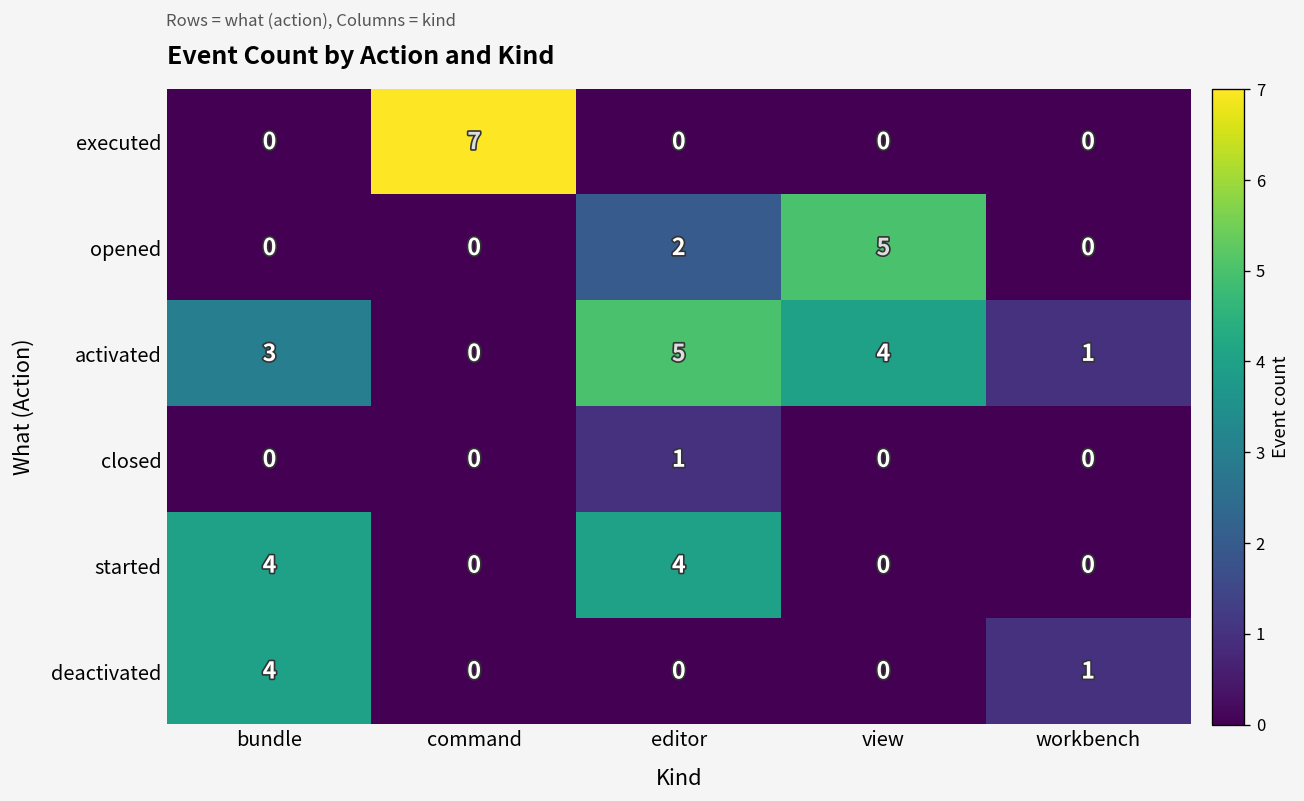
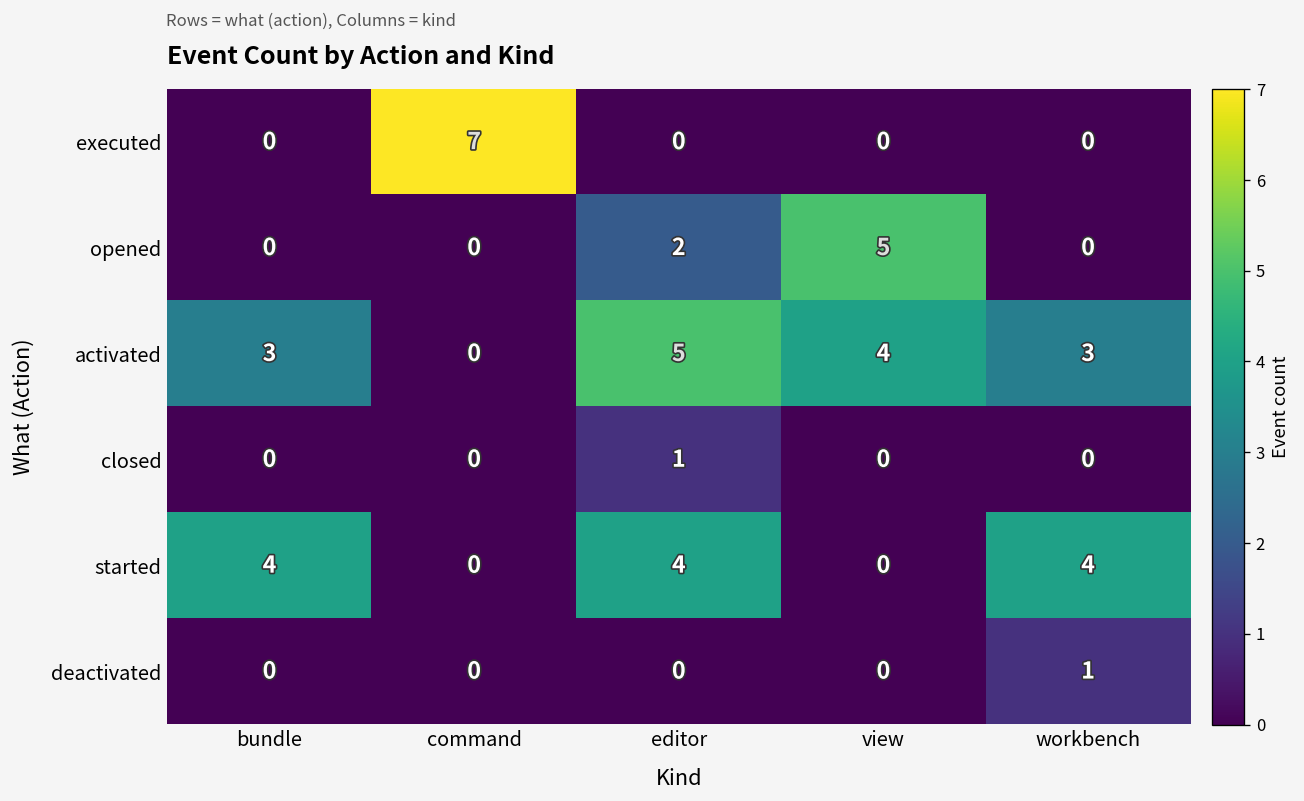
  {
    "executed": {
      "bundle": 0,
      "command": 7,
      "editor": 0,
      "view": 0,
      "workbench": 0
    },
    "opened": {
      "bundle": 0,
      "command": 0,
      "editor": 2,
      "view": 5,
      "workbench": 0
    },
    "activated": {
      "bundle": 3,
      "command": 0,
      "editor": 5,
      "view": 4,
-     "workbench": 1
+     "workbench": 3
    },
    "closed": {
      "bundle": 0,
      "command": 0,
      "editor": 1,
      "view": 0,
      "workbench": 0
    },
    "started": {
      "bundle": 4,
      "command": 0,
      "editor": 4,
      "view": 0,
-     "workbench": 0
+     "workbench": 4
    },
    "deactivated": {
-     "bundle": 4,
+     "bundle": 0,
      "command": 0,
      "editor": 0,
      "view": 0,
      "workbench": 1
    }
  }
